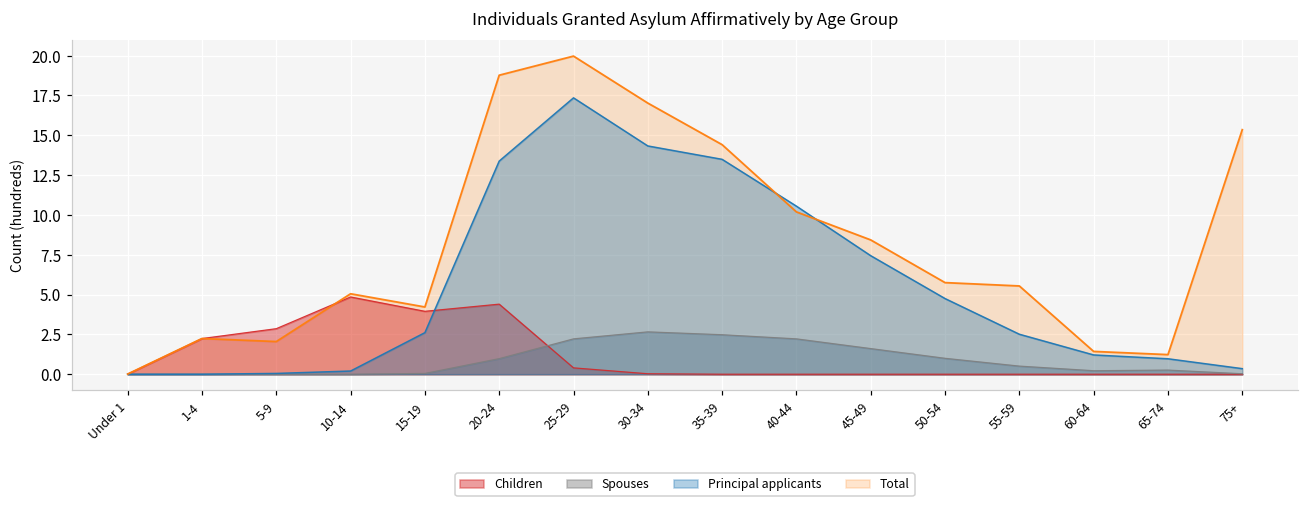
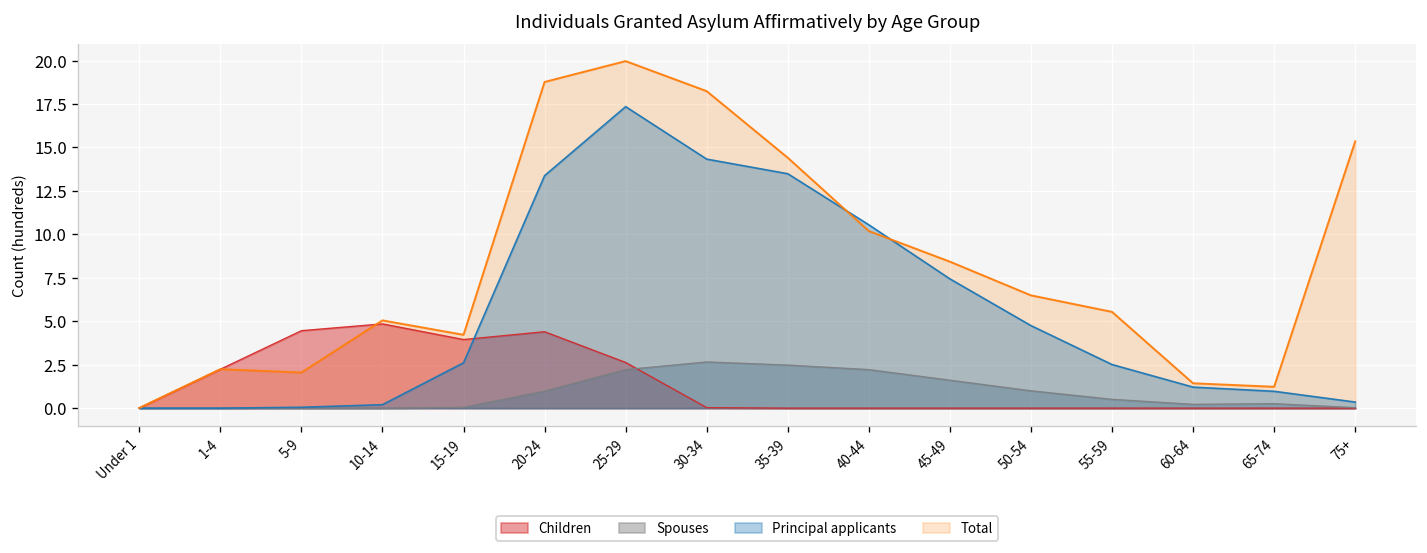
  {
    "Children": {
-     "5-9": 2.9,
+     "5-9": 4.5,
      "10-14": 4.9,
      "15-19": 4.0,
      "20-24": 4.4,
-     "25-29": 0.4,
+     "25-29": 2.6,
      "30-34": 0.0,
      "35-39": 0.0,
      "40-44": 0.0,
      "45-49": 0.0,
      "50-54": 0.0,
      "55-59": 0.0,
      "60-64": 0.0,
      "65-74": 0.0
    },
    "Total": {
      "5-9": 2.1,
      "10-14": 5.1,
      "15-19": 4.2,
      "20-24": 18.8,
      "25-29": 20.0,
-     "30-34": 17.0,
+     "30-34": 18.2,
      "35-39": 14.4,
      "40-44": 10.2,
      "45-49": 8.4,
-     "50-54": 5.8,
+     "50-54": 6.5,
      "55-59": 5.5,
      "60-64": 1.4,
      "65-74": 1.2,
      "75+": 15.4
    }
  }
